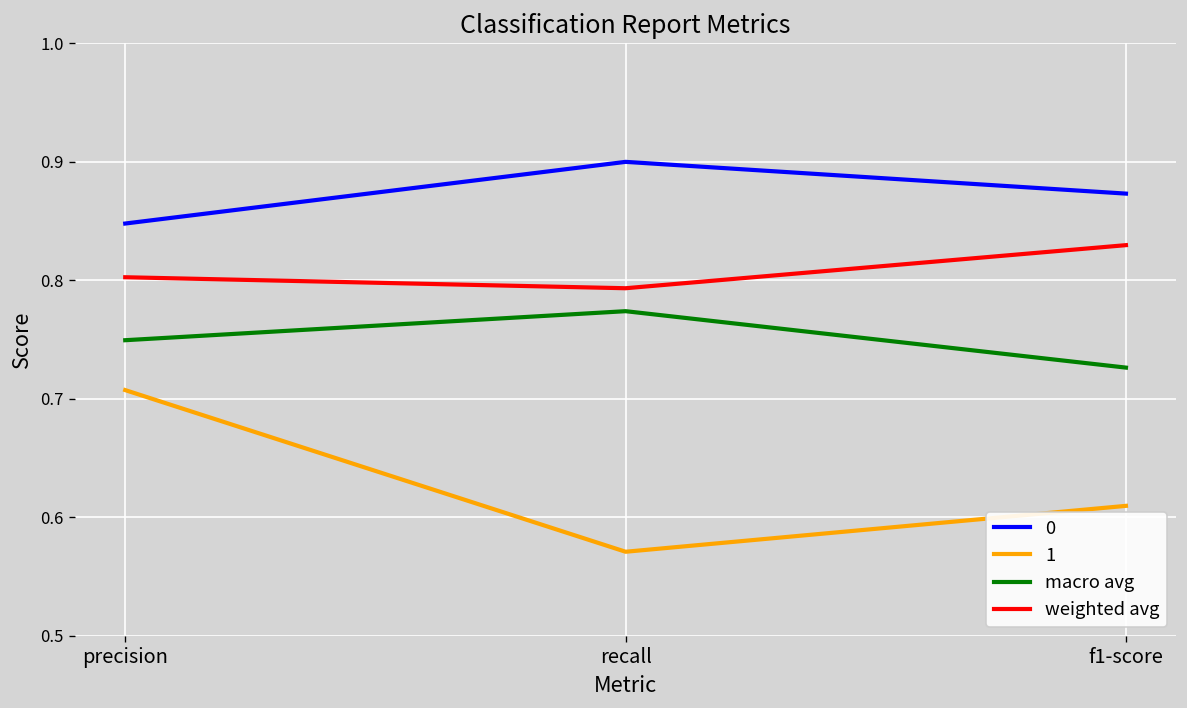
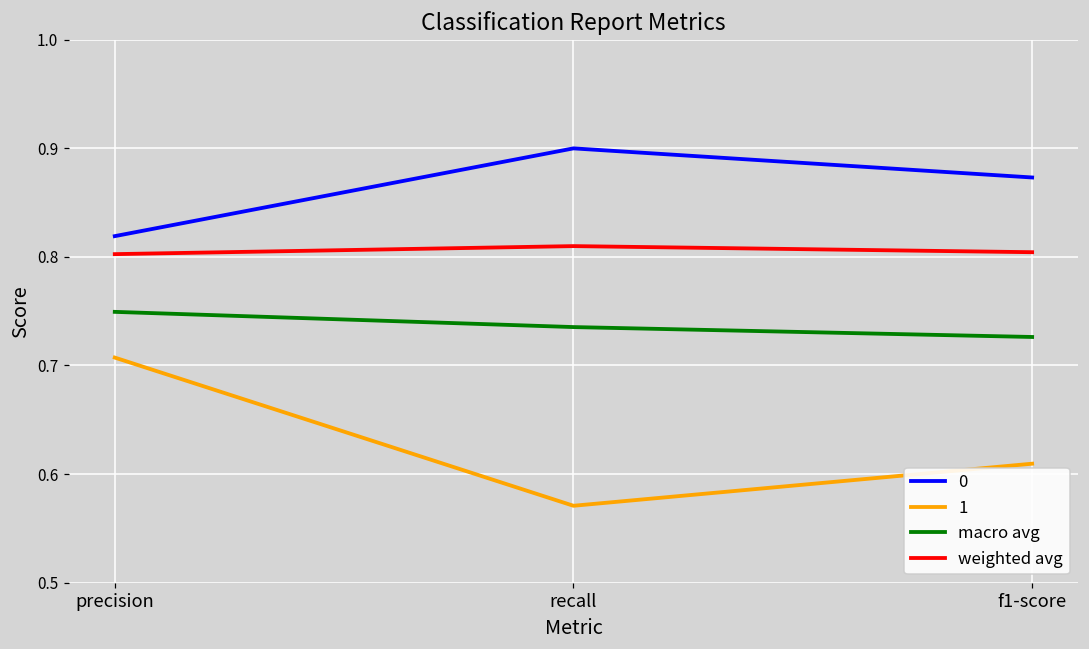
  {
    "0": {
-     "precision": 0.85,
+     "precision": 0.82,
      "recall": 0.90,
      "f1-score": 0.87
    },
    "1": {
      "precision": 0.71,
      "recall": 0.57
    },
    "macro avg": {
      "precision": 0.75,
-     "recall": 0.77,
+     "recall": 0.74,
      "f1-score": 0.73
    },
    "weighted avg": {
      "precision": 0.80,
-     "recall": 0.79,
-     "f1-score": 0.83
+     "recall": 0.81,
+     "f1-score": 0.80
    }
  }
